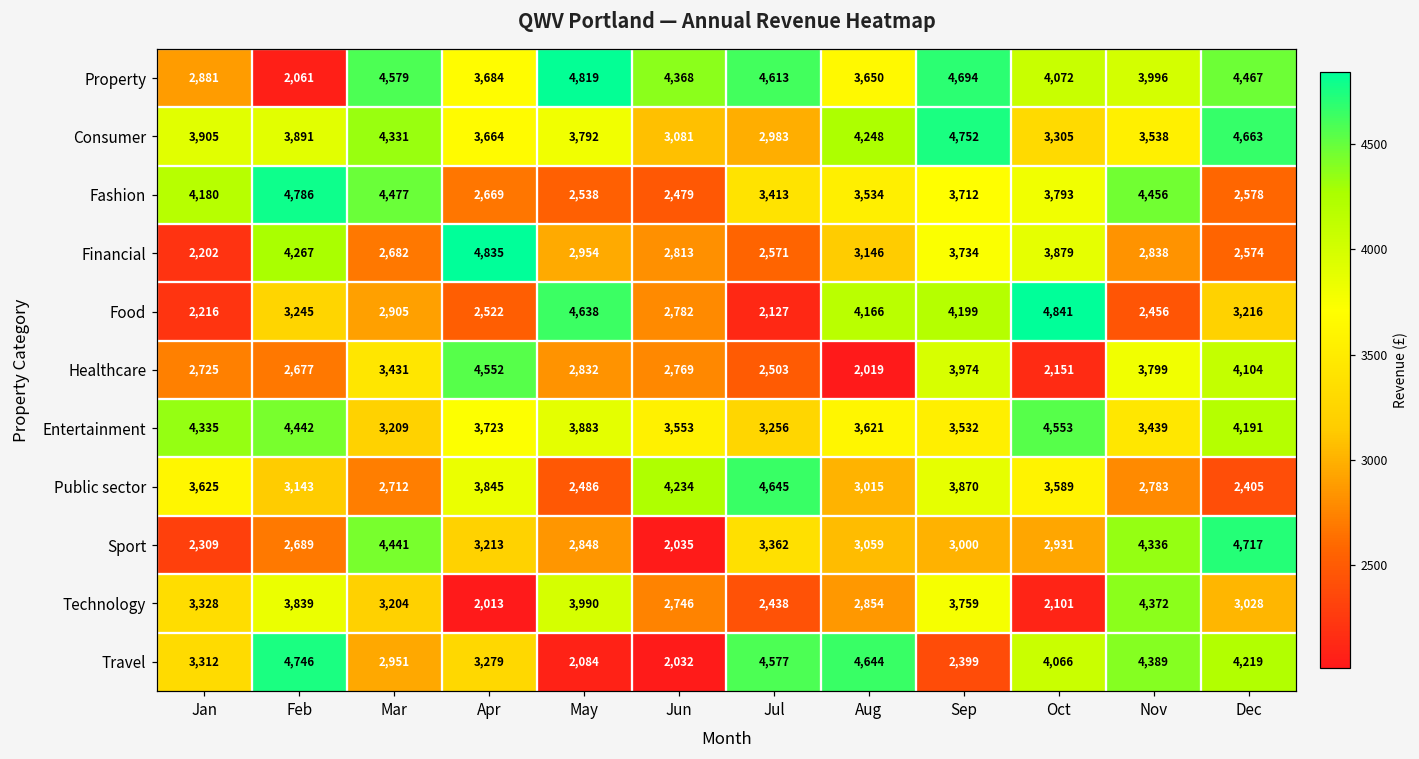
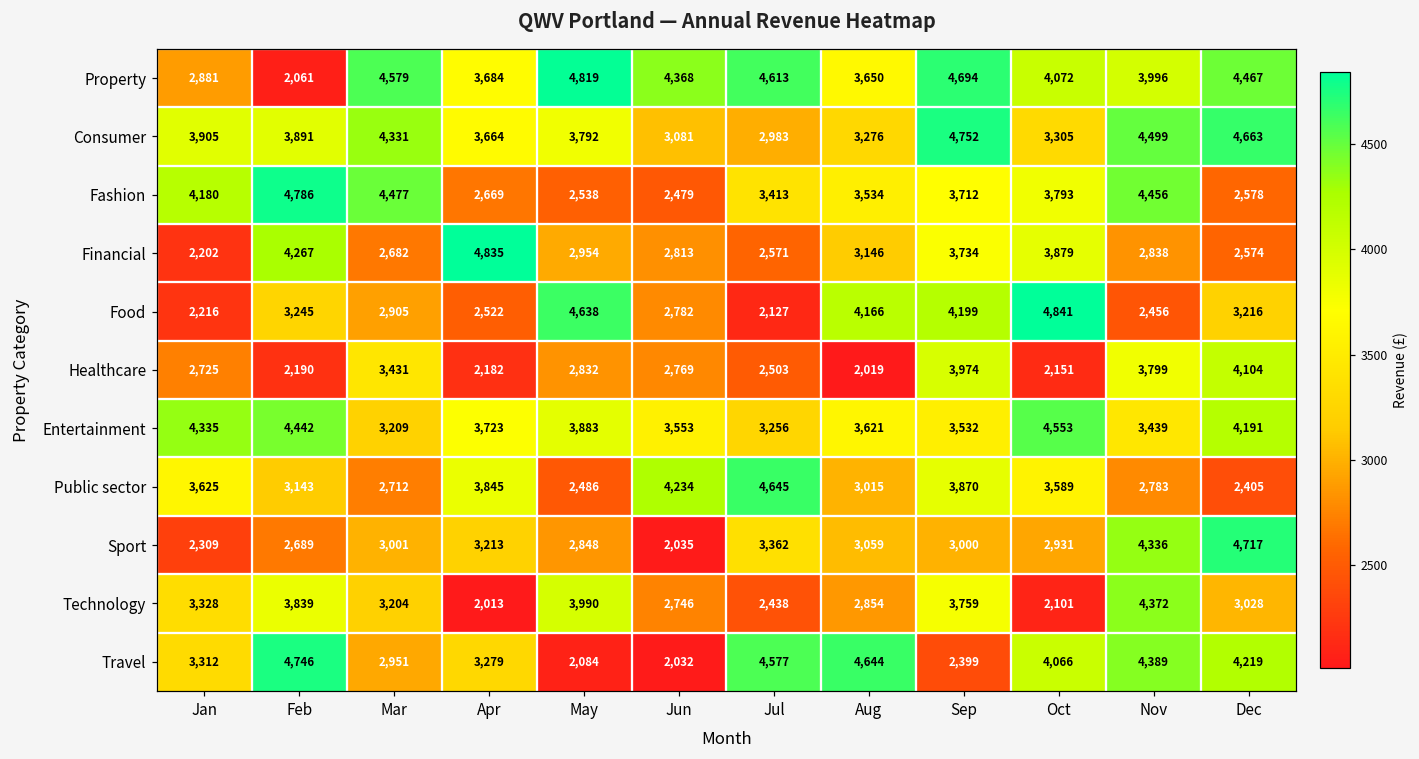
  {
    "Property": {
      "Jan": "2,881",
      "Feb": "2,061",
      "Mar": "4,579",
      "Apr": "3,684",
      "May": "4,819",
      "Jun": "4,368",
      "Jul": "4,613",
      "Aug": "3,650",
      "Sep": "4,694",
      "Oct": "4,072",
      "Nov": "3,996",
      "Dec": "4,467"
    },
    "Consumer": {
      "Jan": "3,905",
      "Feb": "3,891",
      "Mar": "4,331",
      "Apr": "3,664",
      "May": "3,792",
      "Jun": "3,081",
      "Jul": "2,983",
-     "Aug": "4,248",
+     "Aug": "3,276",
      "Sep": "4,752",
      "Oct": "3,305",
-     "Nov": "3,538",
+     "Nov": "4,499",
      "Dec": "4,663"
    },
    "Fashion": {
      "Jan": "4,180",
      "Feb": "4,786",
      "Mar": "4,477",
      "Apr": "2,669",
      "May": "2,538",
      "Jun": "2,479",
      "Jul": "3,413",
      "Aug": "3,534",
      "Sep": "3,712",
      "Oct": "3,793",
      "Nov": "4,456",
      "Dec": "2,578"
    },
    "Financial": {
      "Jan": "2,202",
      "Feb": "4,267",
      "Mar": "2,682",
      "Apr": "4,835",
      "May": "2,954",
      "Jun": "2,813",
      "Jul": "2,571",
      "Aug": "3,146",
      "Sep": "3,734",
      "Oct": "3,879",
      "Nov": "2,838",
      "Dec": "2,574"
    },
    "Food": {
      "Jan": "2,216",
      "Feb": "3,245",
      "Mar": "2,905",
      "Apr": "2,522",
      "May": "4,638",
      "Jun": "2,782",
      "Jul": "2,127",
      "Aug": "4,166",
      "Sep": "4,199",
      "Oct": "4,841",
      "Nov": "2,456",
      "Dec": "3,216"
    },
    "Healthcare": {
      "Jan": "2,725",
-     "Feb": "2,677",
+     "Feb": "2,190",
      "Mar": "3,431",
-     "Apr": "4,552",
+     "Apr": "2,182",
      "May": "2,832",
      "Jun": "2,769",
      "Jul": "2,503",
      "Aug": "2,019",
      "Sep": "3,974",
      "Oct": "2,151",
      "Nov": "3,799",
      "Dec": "4,104"
    },
    "Entertainment": {
      "Jan": "4,335",
      "Feb": "4,442",
      "Mar": "3,209",
      "Apr": "3,723",
      "May": "3,883",
      "Jun": "3,553",
      "Jul": "3,256",
      "Aug": "3,621",
      "Sep": "3,532",
      "Oct": "4,553",
      "Nov": "3,439",
      "Dec": "4,191"
    },
    "Public sector": {
      "Jan": "3,625",
      "Feb": "3,143",
      "Mar": "2,712",
      "Apr": "3,845",
      "May": "2,486",
      "Jun": "4,234",
      "Jul": "4,645",
      "Aug": "3,015",
      "Sep": "3,870",
      "Oct": "3,589",
      "Nov": "2,783",
      "Dec": "2,405"
    },
    "Sport": {
      "Jan": "2,309",
      "Feb": "2,689",
-     "Mar": "4,441",
+     "Mar": "3,001",
      "Apr": "3,213",
      "May": "2,848",
      "Jun": "2,035",
      "Jul": "3,362",
      "Aug": "3,059",
      "Sep": "3,000",
      "Oct": "2,931",
      "Nov": "4,336",
      "Dec": "4,717"
    },
    "Technology": {
      "Jan": "3,328",
      "Feb": "3,839",
      "Mar": "3,204",
      "Apr": "2,013",
      "May": "3,990",
      "Jun": "2,746",
      "Jul": "2,438",
      "Aug": "2,854",
      "Sep": "3,759",
      "Oct": "2,101",
      "Nov": "4,372",
      "Dec": "3,028"
    },
    "Travel": {
      "Jan": "3,312",
      "Feb": "4,746",
      "Mar": "2,951",
      "Apr": "3,279",
      "May": "2,084",
      "Jun": "2,032",
      "Jul": "4,577",
      "Aug": "4,644",
      "Sep": "2,399",
      "Oct": "4,066",
      "Nov": "4,389",
      "Dec": "4,219"
    }
  }
